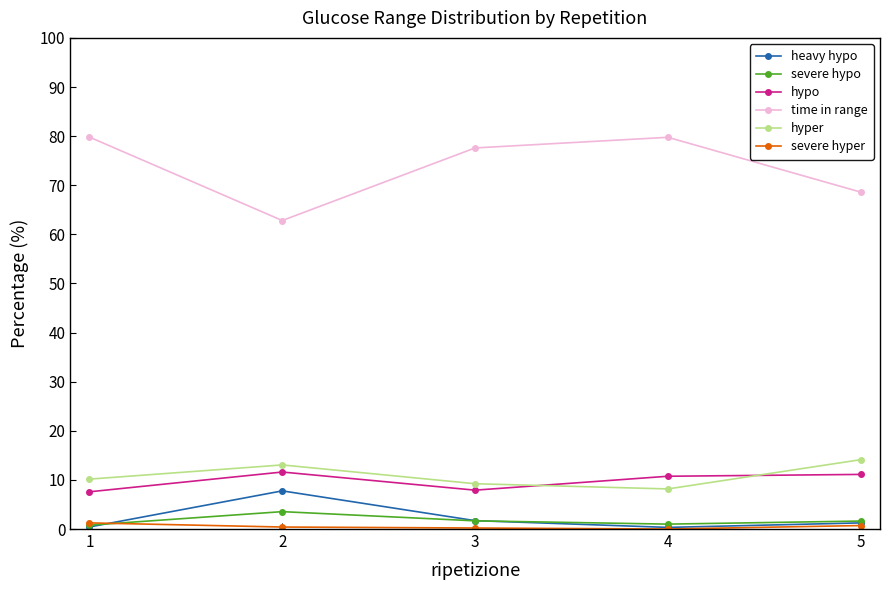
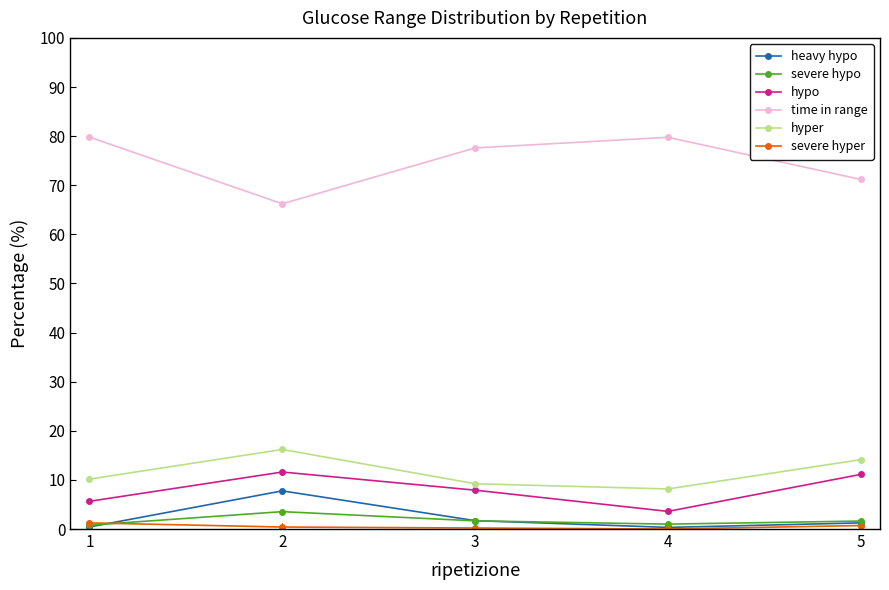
  {
    "heavy hypo": {
      "2": 8
    },
    "severe hypo": {
      "2": 4,
      "4": 1
    },
    "hypo": {
-     "1": 8,
+     "1": 6,
      "2": 12,
      "3": 8,
-     "4": 11,
+     "4": 4,
      "5": 11
    },
    "time in range": {
      "1": 80,
-     "2": 63,
+     "2": 66,
      "3": 78,
      "4": 80,
-     "5": 69
+     "5": 71
    },
    "hyper": {
      "1": 10,
-     "2": 13,
+     "2": 16,
      "3": 9,
      "4": 8,
      "5": 14
    },
    "severe hyper": {
      "2": 0,
      "3": 0,
      "5": 1
    }
  }
